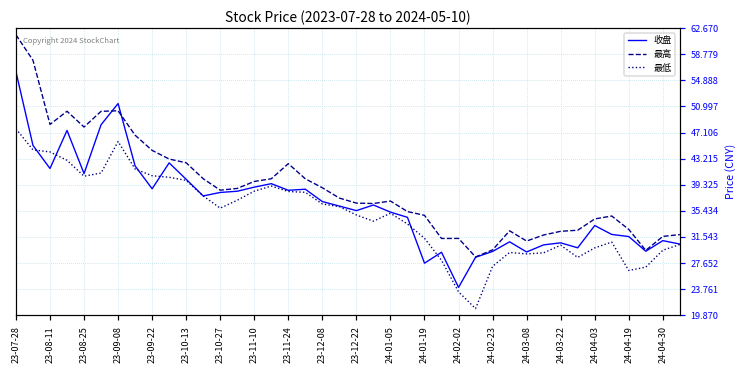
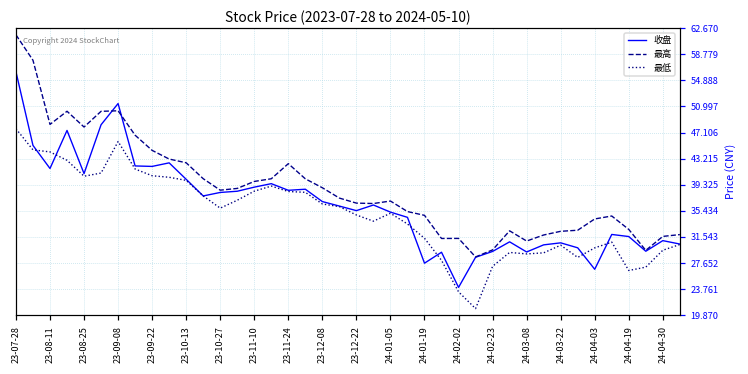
  {
    "收盘": {
      "23-07-28": 56,
      "23-08-11": 42,
      "23-09-08": 51,
-     "23-09-22": 39,
+     "23-09-22": 42,
      "23-11-10": 39,
      "23-12-22": 35,
      "24-01-19": 28,
      "24-02-02": 24,
-     "24-04-03": 33,
+     "24-04-03": 27,
      "24-04-19": 32,
      "24-04-30": 31
    }
  }
